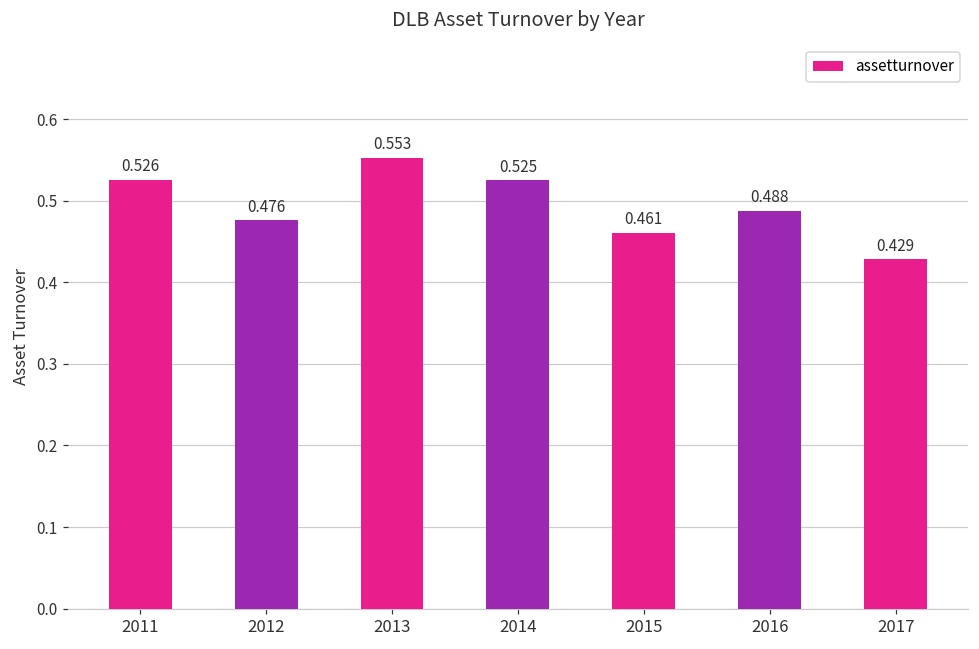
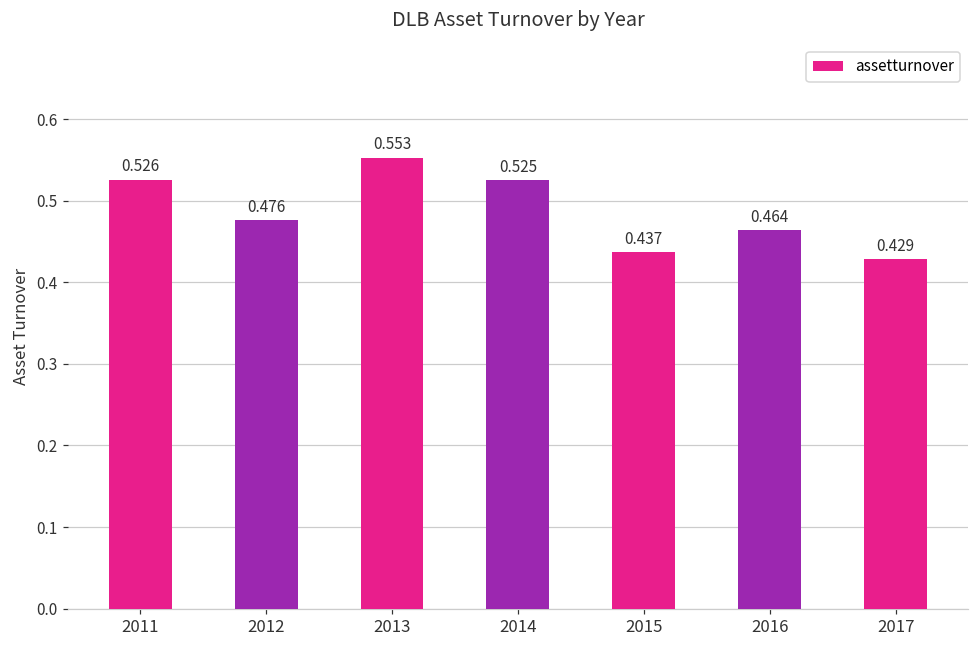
  {
    "2011": 0.526,
    "2012": 0.476,
    "2013": 0.553,
    "2014": 0.525,
-   "2015": 0.461,
-   "2016": 0.488,
+   "2015": 0.437,
+   "2016": 0.464,
    "2017": 0.429
  }
